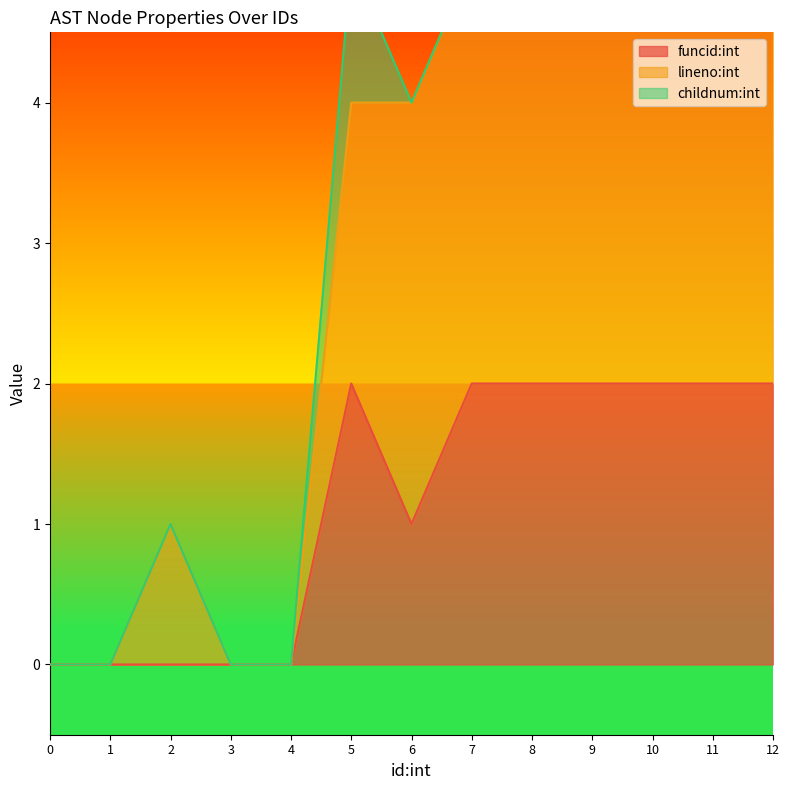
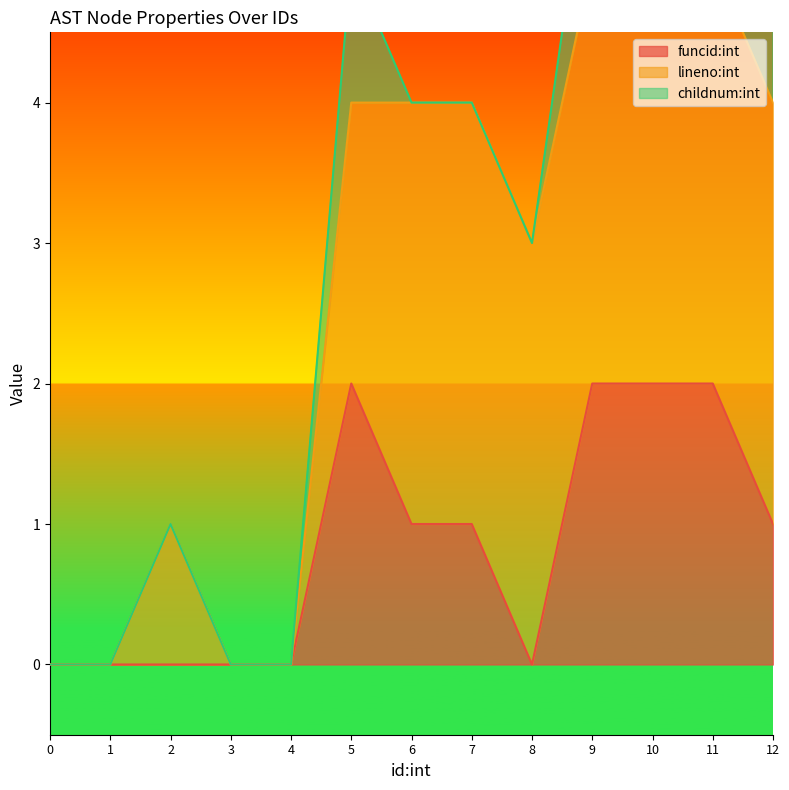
  {
    "funcid:int": {
      "2": 0,
      "5": 2,
      "6": 1,
-     "7": 2,
-     "8": 2,
+     "7": 1,
+     "8": 0,
      "9": 2,
      "10": 2,
      "11": 2,
-     "12": 2
+     "12": 1
    },
    "lineno:int": {
      "5": 4
    }
  }
